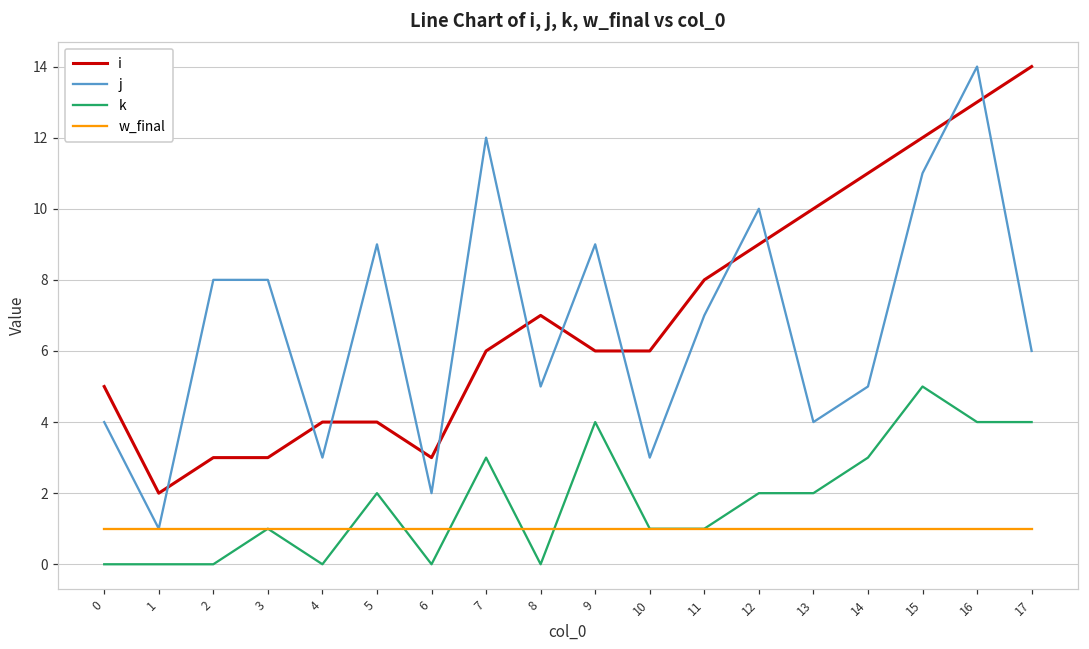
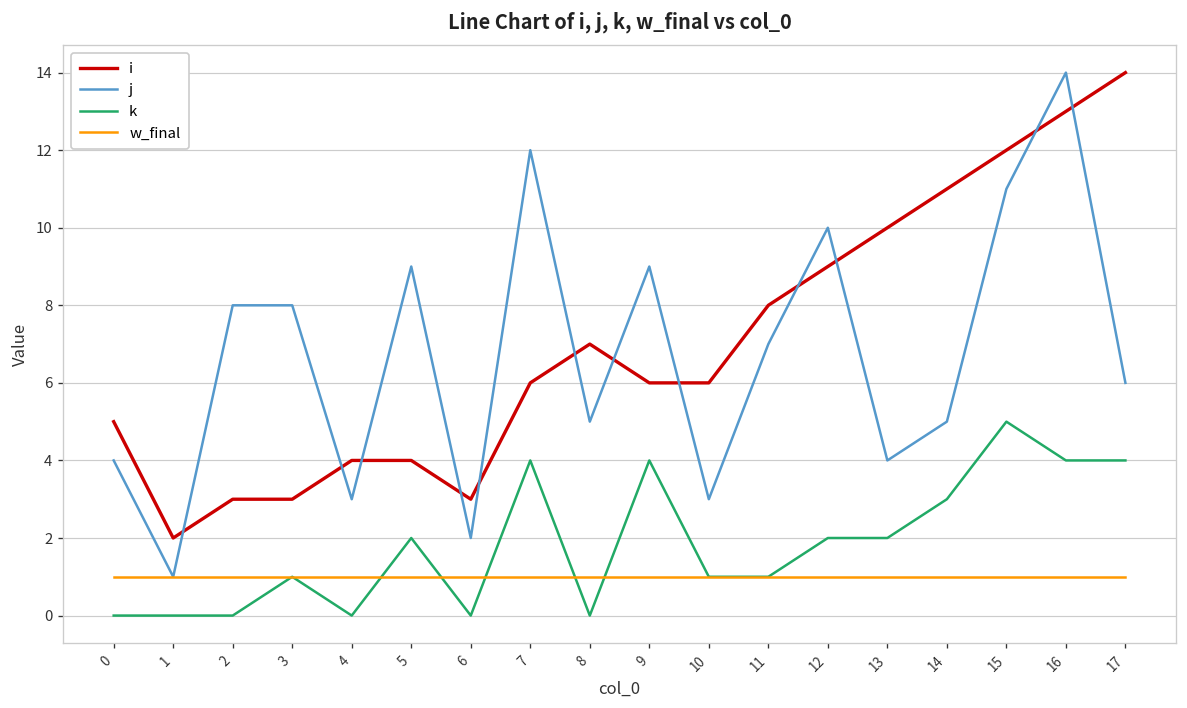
  {
    "i": {
      "0": 5,
      "1": 2,
      "2": 3,
      "3": 3,
      "4": 4,
      "5": 4,
      "6": 3,
      "7": 6,
      "8": 7,
      "9": 6,
      "10": 6,
      "11": 8,
      "12": 9,
      "13": 10,
      "14": 11,
      "15": 12,
      "16": 13,
      "17": 14
    },
    "j": {
      "0": 4,
      "2": 8,
      "3": 8,
      "4": 3,
      "5": 9,
      "6": 2,
      "7": 12,
      "8": 5,
      "9": 9,
      "10": 3,
      "11": 7,
      "12": 10,
      "13": 4,
      "14": 5,
      "15": 11,
      "16": 14,
      "17": 6
    },
    "k": {
      "0": 0,
      "1": 0,
      "2": 0,
      "4": 0,
      "5": 2,
      "6": 0,
-     "7": 3,
+     "7": 4,
      "8": 0,
      "9": 4,
      "12": 2,
      "13": 2,
      "14": 3,
      "15": 5,
      "16": 4,
      "17": 4
    },
    "w_final": {
      "0": 1,
      "2": 1,
      "4": 1,
      "5": 1,
      "6": 1,
      "7": 1,
      "8": 1,
      "9": 1,
      "12": 1,
      "13": 1,
      "14": 1,
      "15": 1,
      "16": 1,
      "17": 1
    }
  }
